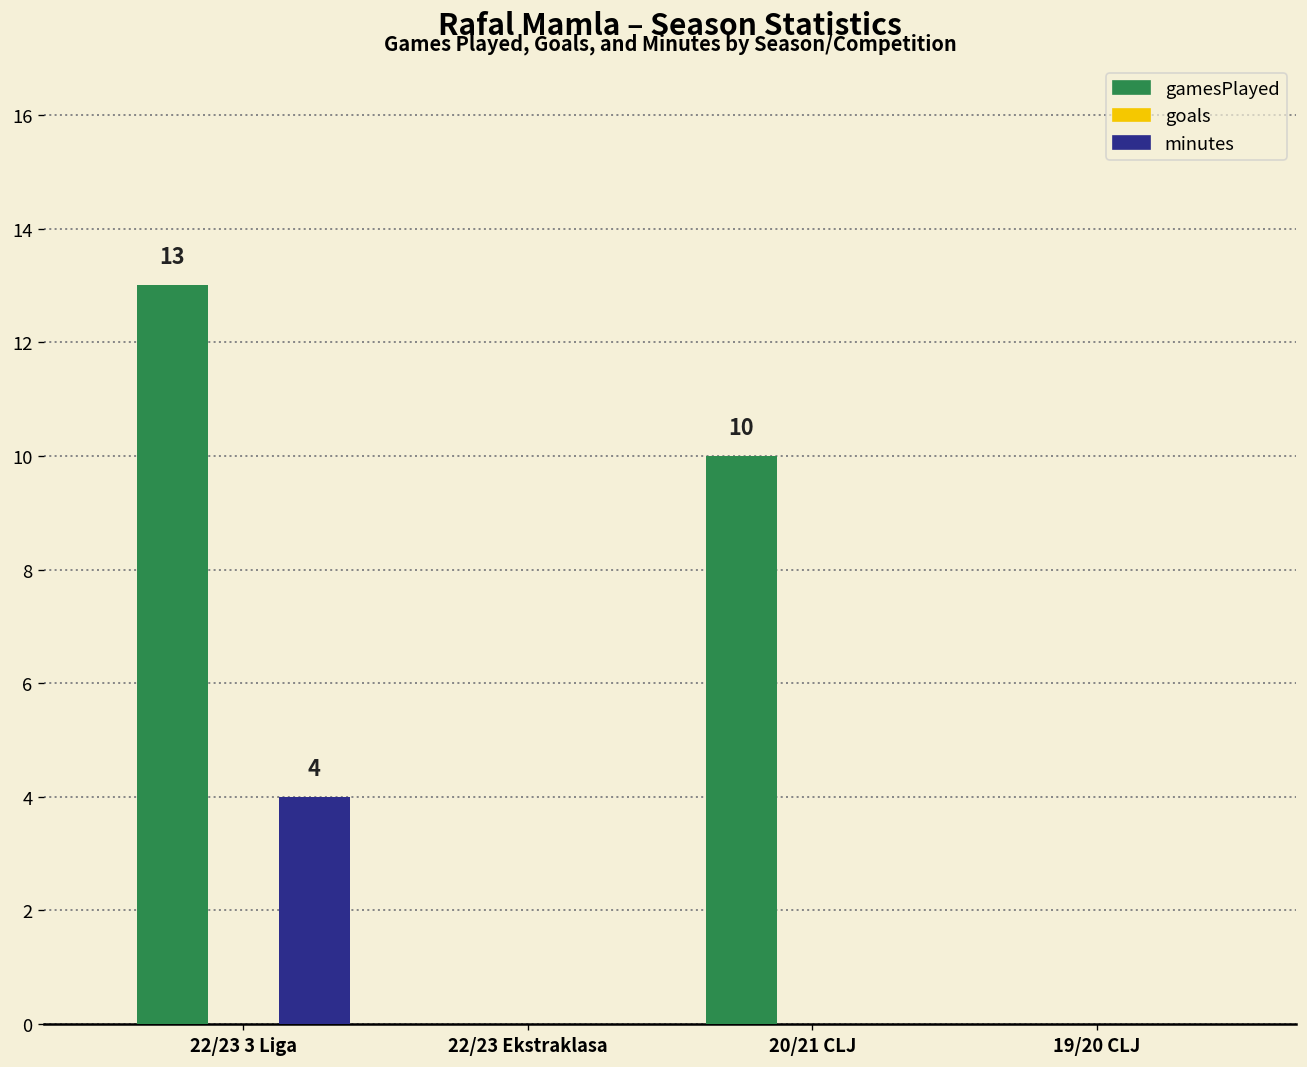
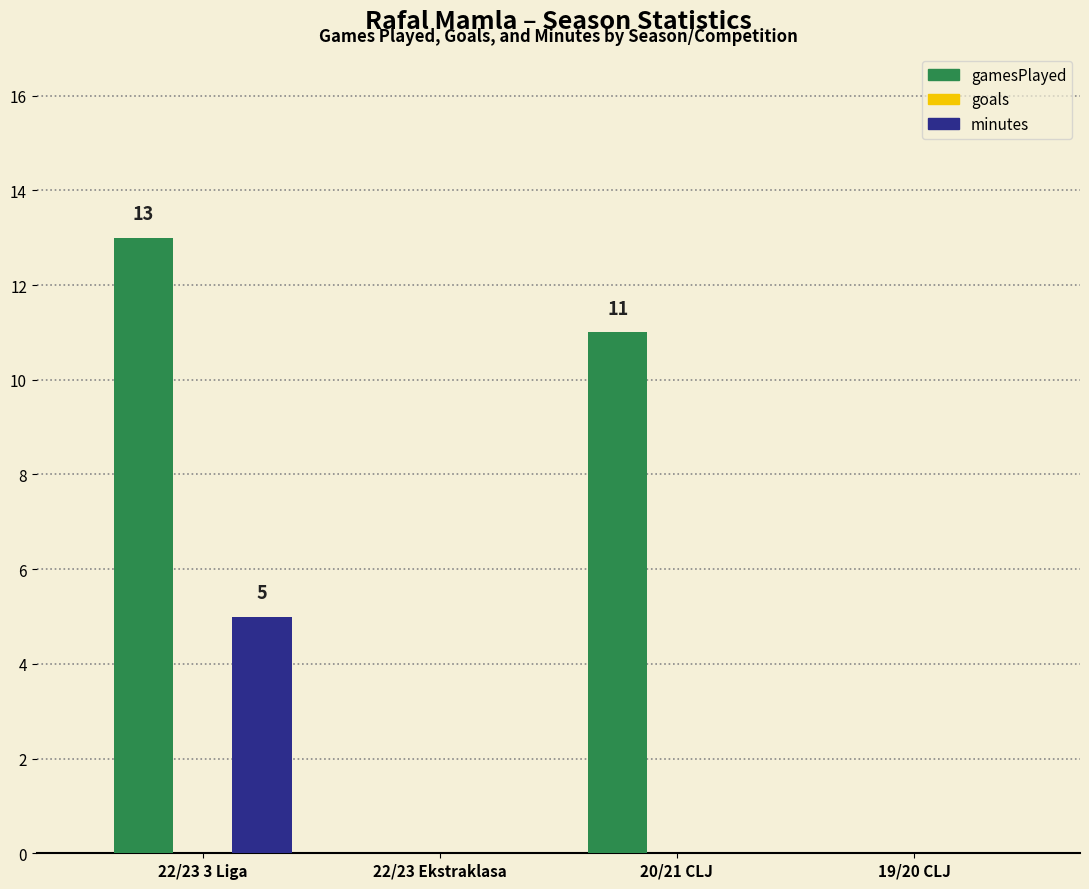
  {
    "gamesPlayed": {
      "22/23 3 Liga": 13,
-     "20/21 CLJ": 10
+     "20/21 CLJ": 11
    },
    "goals": {
      "22/23 3 Liga": 0.0,
      "22/23 Ekstraklasa": 0.0,
      "20/21 CLJ": 0.0,
      "19/20 CLJ": 0.0
    },
    "minutes": {
-     "22/23 3 Liga": 4
+     "22/23 3 Liga": 5
    }
  }
